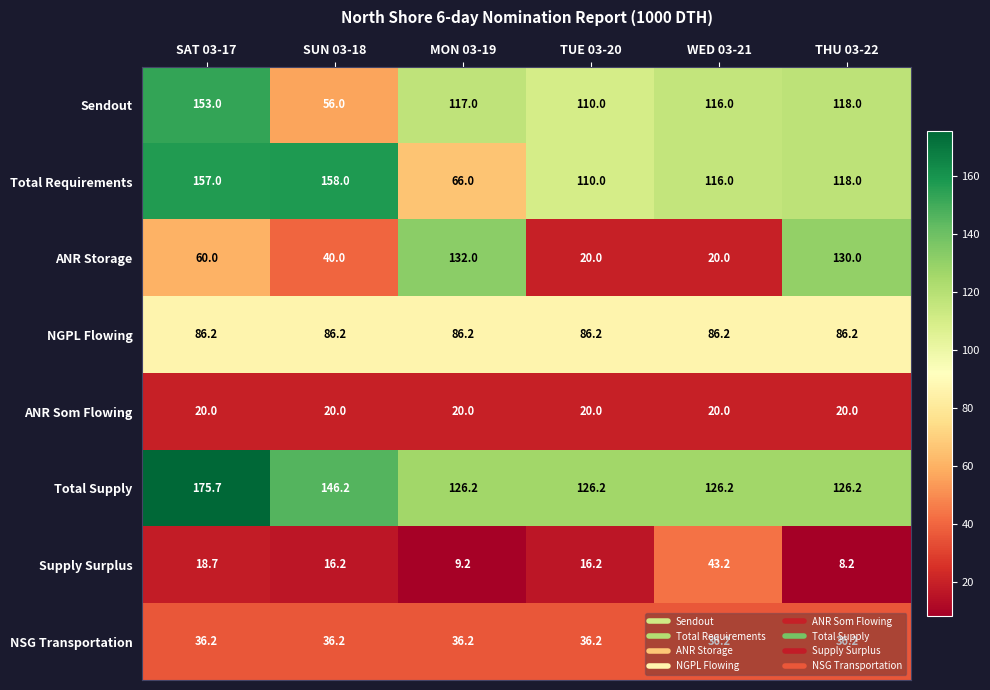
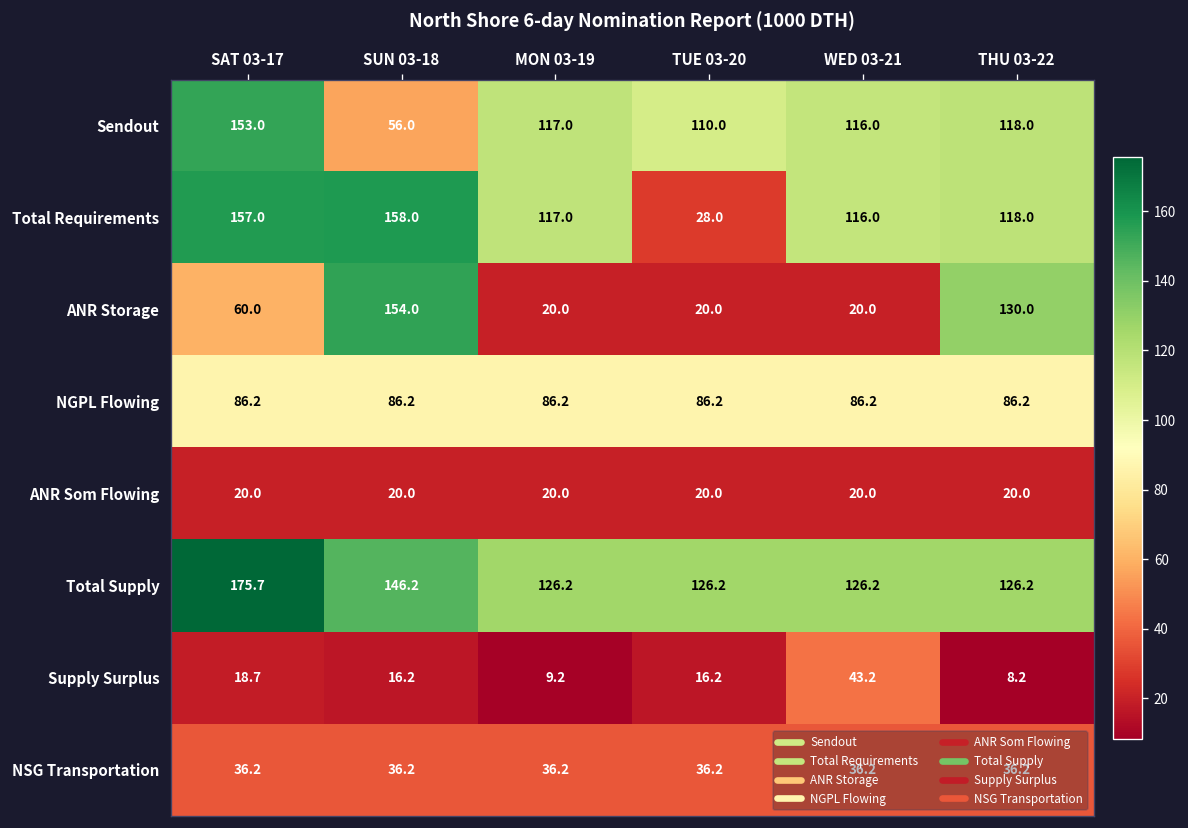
  {
    "Sendout": {
      "SAT 03-17": 153.0,
      "SUN 03-18": 56.0,
      "MON 03-19": 117.0,
      "TUE 03-20": 110.0,
      "WED 03-21": 116.0,
      "THU 03-22": 118.0
    },
    "Total Requirements": {
      "SAT 03-17": 157.0,
      "SUN 03-18": 158.0,
-     "MON 03-19": 66.0,
-     "TUE 03-20": 110.0,
+     "MON 03-19": 117.0,
+     "TUE 03-20": 28.0,
      "WED 03-21": 116.0,
      "THU 03-22": 118.0
    },
    "ANR Storage": {
      "SAT 03-17": 60.0,
-     "SUN 03-18": 40.0,
-     "MON 03-19": 132.0,
+     "SUN 03-18": 154.0,
+     "MON 03-19": 20.0,
      "TUE 03-20": 20.0,
      "WED 03-21": 20.0,
      "THU 03-22": 130.0
    },
    "NGPL Flowing": {
      "SAT 03-17": 86.2,
      "SUN 03-18": 86.2,
      "MON 03-19": 86.2,
      "TUE 03-20": 86.2,
      "WED 03-21": 86.2,
      "THU 03-22": 86.2
    },
    "ANR Som Flowing": {
      "SAT 03-17": 20.0,
      "SUN 03-18": 20.0,
      "MON 03-19": 20.0,
      "TUE 03-20": 20.0,
      "WED 03-21": 20.0,
      "THU 03-22": 20.0
    },
    "Total Supply": {
      "SAT 03-17": 175.7,
      "SUN 03-18": 146.2,
      "MON 03-19": 126.2,
      "TUE 03-20": 126.2,
      "WED 03-21": 126.2,
      "THU 03-22": 126.2
    },
    "Supply Surplus": {
      "SAT 03-17": 18.7,
      "SUN 03-18": 16.2,
      "MON 03-19": 9.2,
      "TUE 03-20": 16.2,
      "WED 03-21": 43.2,
      "THU 03-22": 8.2
    },
    "NSG Transportation": {
      "SAT 03-17": 36.2,
      "SUN 03-18": 36.2,
      "MON 03-19": 36.2,
      "TUE 03-20": 36.2
    }
  }
